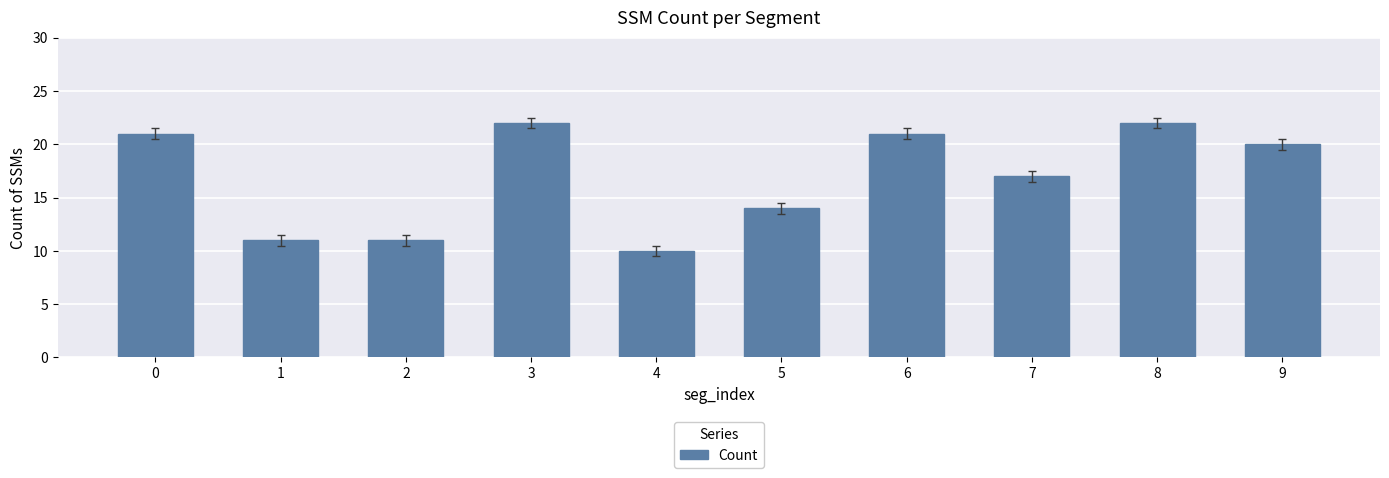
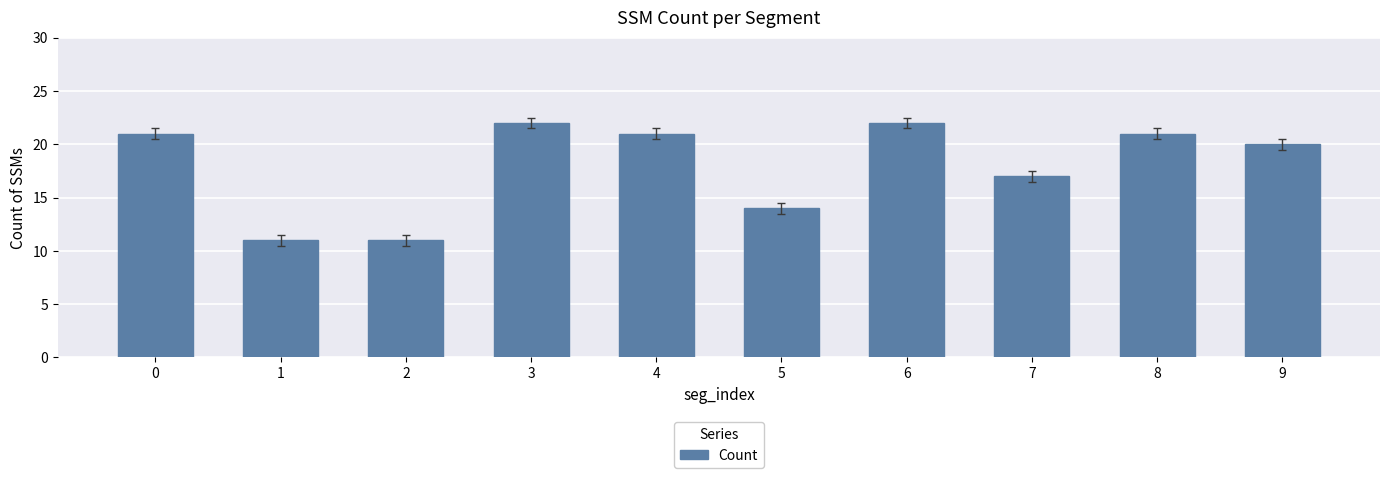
  {
    "Count": {
      "0": 21,
      "1": 11,
      "2": 11,
      "3": 22,
-     "4": 10,
+     "4": 21,
      "5": 14,
-     "6": 21,
+     "6": 22,
      "7": 17,
-     "8": 22,
+     "8": 21,
      "9": 20
    }
  }
